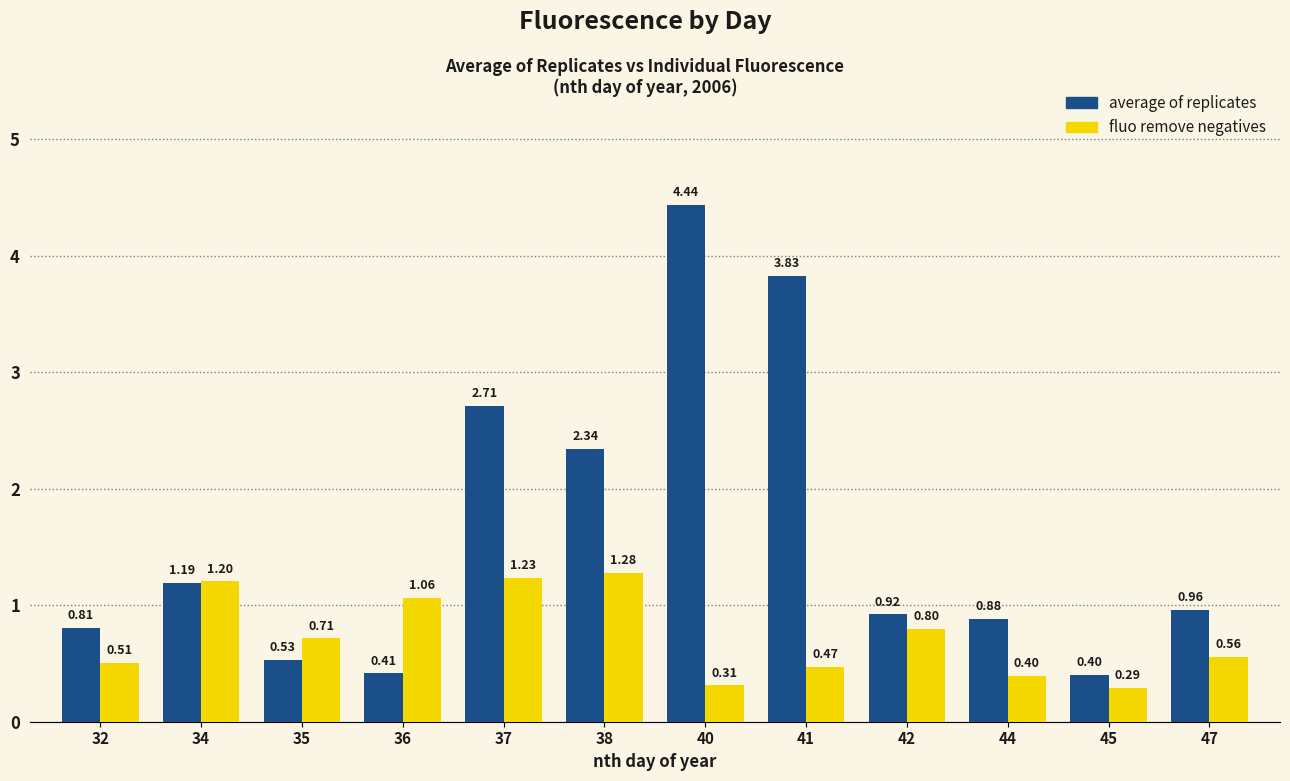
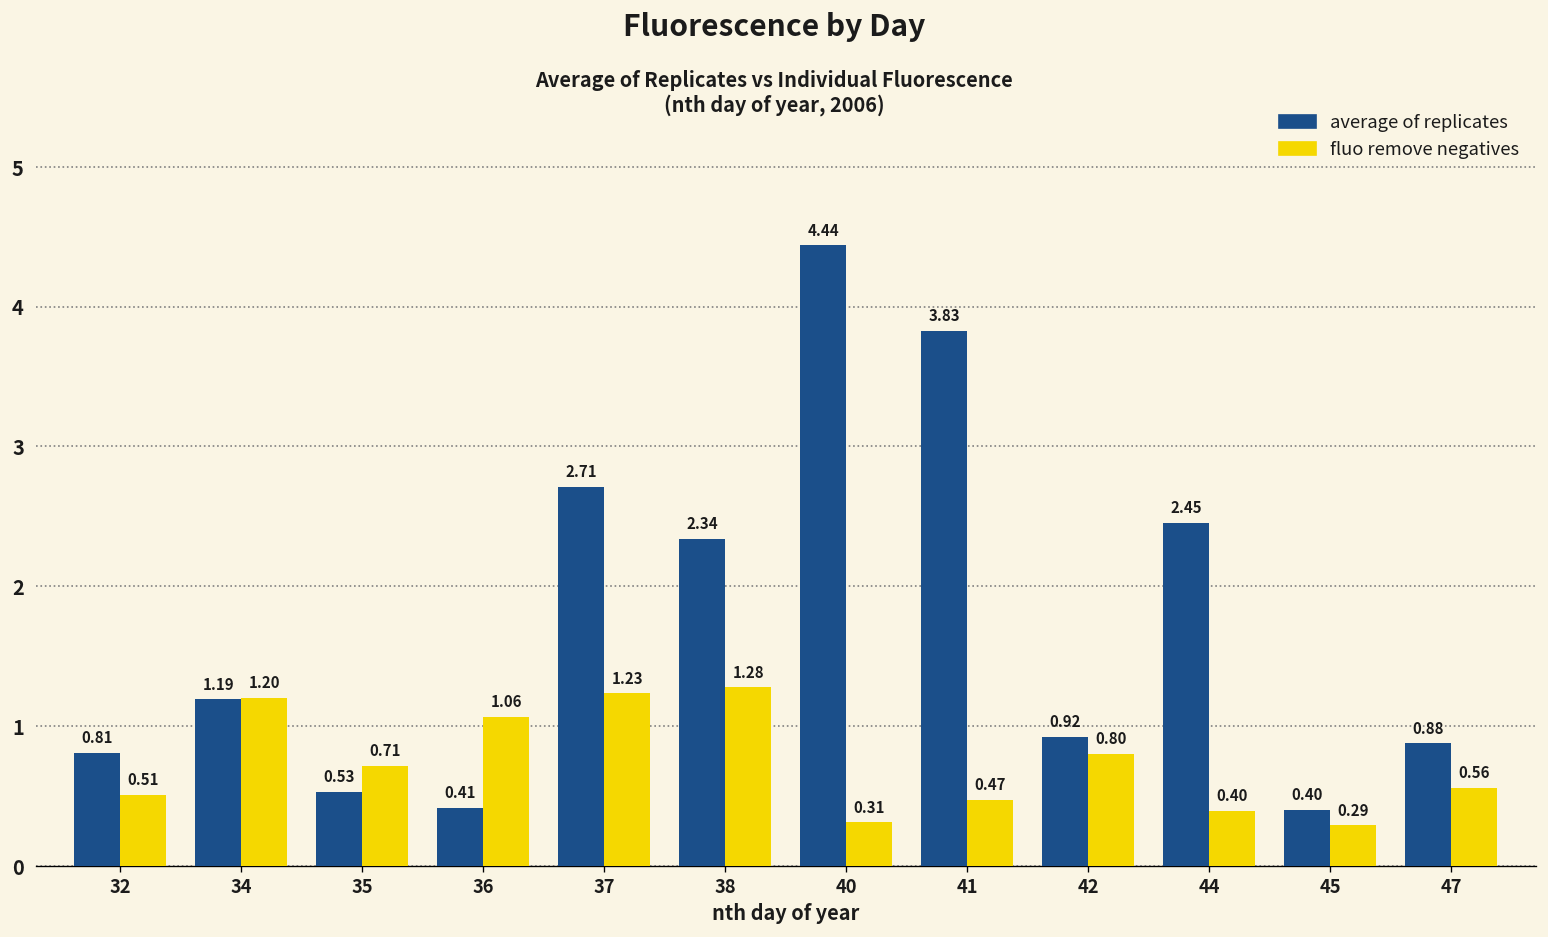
  {
    "average of replicates": {
      "32": 0.81,
      "34": 1.19,
      "35": 0.53,
      "36": 0.41,
      "37": 2.71,
      "38": 2.34,
      "40": 4.44,
      "41": 3.83,
      "42": 0.92,
-     "44": 0.88,
+     "44": 2.45,
      "45": 0.40,
-     "47": 0.96
+     "47": 0.88
    },
    "fluo remove negatives": {
      "32": 0.51,
      "34": 1.20,
      "35": 0.71,
      "36": 1.06,
      "37": 1.23,
      "38": 1.28,
      "40": 0.31,
      "41": 0.47,
      "42": 0.80,
      "44": 0.40,
      "45": 0.29,
      "47": 0.56
    }
  }
